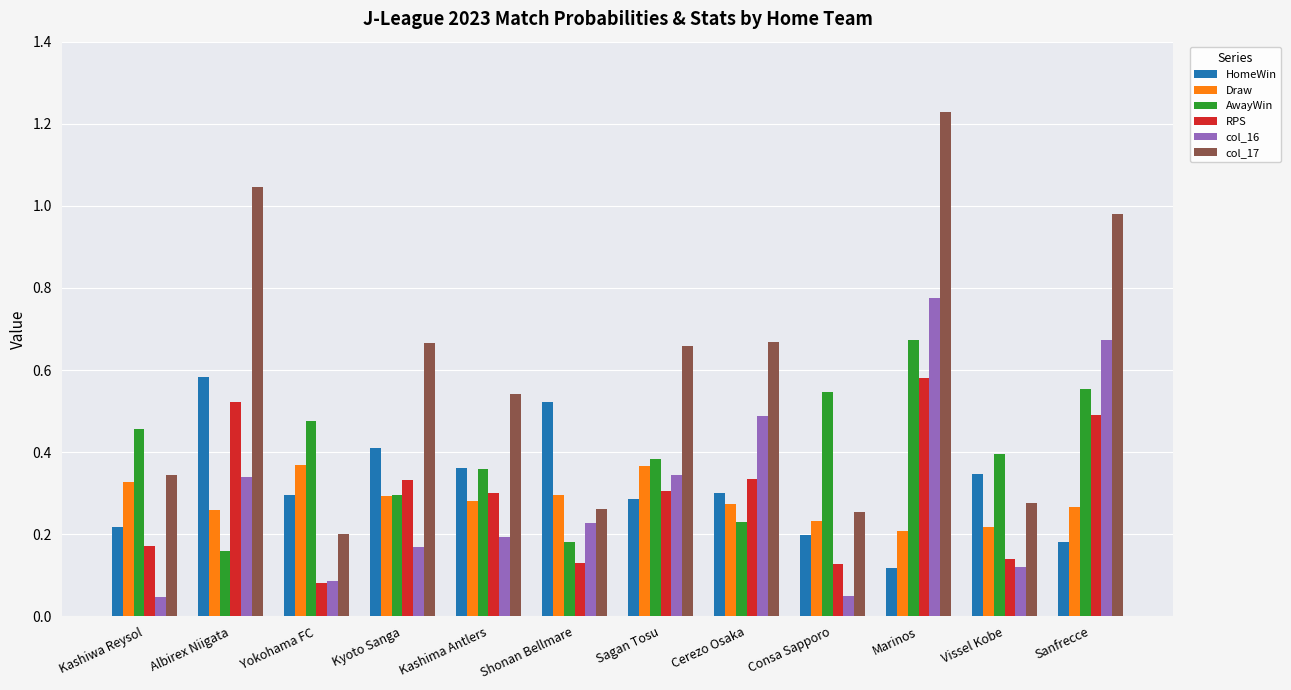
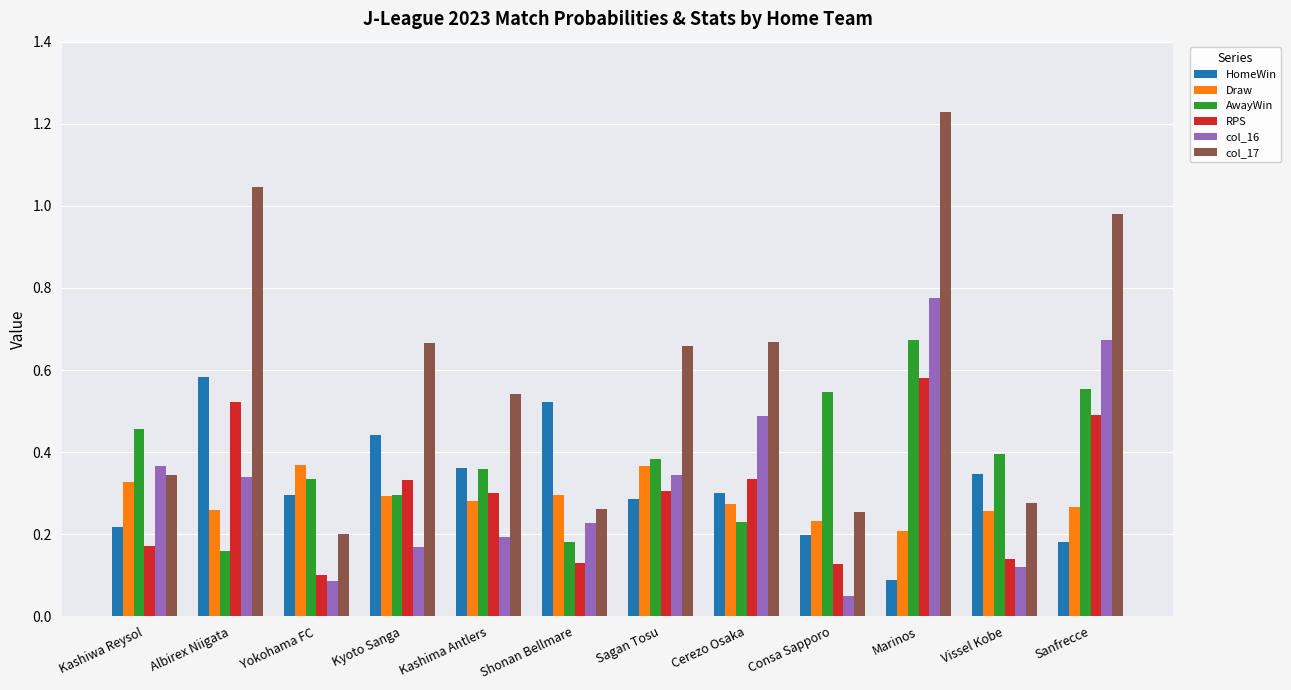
  {
    "HomeWin": {
      "Kashiwa Reysol": 0.22,
      "Albirex Niigata": 0.58,
      "Yokohama FC": 0.29,
-     "Kyoto Sanga": 0.41,
+     "Kyoto Sanga": 0.44,
      "Kashima Antlers": 0.36,
      "Shonan Bellmare": 0.52,
      "Sagan Tosu": 0.29,
      "Cerezo Osaka": 0.30,
      "Consa Sapporo": 0.20,
-     "Marinos": 0.12,
+     "Marinos": 0.09,
      "Vissel Kobe": 0.35,
      "Sanfrecce": 0.18
    },
    "Draw": {
      "Kashiwa Reysol": 0.33,
      "Albirex Niigata": 0.26,
      "Yokohama FC": 0.37,
      "Kyoto Sanga": 0.29,
      "Kashima Antlers": 0.28,
      "Shonan Bellmare": 0.30,
      "Sagan Tosu": 0.37,
      "Cerezo Osaka": 0.27,
      "Consa Sapporo": 0.23,
      "Marinos": 0.21,
-     "Vissel Kobe": 0.22,
+     "Vissel Kobe": 0.26,
      "Sanfrecce": 0.27
    },
    "AwayWin": {
      "Kashiwa Reysol": 0.46,
      "Albirex Niigata": 0.16,
-     "Yokohama FC": 0.48,
+     "Yokohama FC": 0.34,
      "Kyoto Sanga": 0.30,
      "Kashima Antlers": 0.36,
      "Shonan Bellmare": 0.18,
      "Sagan Tosu": 0.38,
      "Cerezo Osaka": 0.23,
      "Consa Sapporo": 0.55,
      "Marinos": 0.67,
      "Vissel Kobe": 0.40,
      "Sanfrecce": 0.55
    },
    "RPS": {
      "Kashiwa Reysol": 0.17,
      "Albirex Niigata": 0.52,
-     "Yokohama FC": 0.08,
+     "Yokohama FC": 0.10,
      "Kyoto Sanga": 0.33,
      "Kashima Antlers": 0.30,
      "Shonan Bellmare": 0.13,
      "Sagan Tosu": 0.30,
      "Cerezo Osaka": 0.33,
      "Consa Sapporo": 0.13,
      "Marinos": 0.58,
      "Vissel Kobe": 0.14,
      "Sanfrecce": 0.49
    },
    "col_16": {
-     "Kashiwa Reysol": 0.05,
+     "Kashiwa Reysol": 0.37,
      "Albirex Niigata": 0.34,
      "Yokohama FC": 0.09,
      "Kyoto Sanga": 0.17,
      "Kashima Antlers": 0.19,
      "Shonan Bellmare": 0.23,
      "Sagan Tosu": 0.34,
      "Cerezo Osaka": 0.49,
      "Consa Sapporo": 0.05,
      "Marinos": 0.78,
      "Vissel Kobe": 0.12,
      "Sanfrecce": 0.67
    },
    "col_17": {
      "Kashiwa Reysol": 0.34,
      "Albirex Niigata": 1.04,
      "Yokohama FC": 0.20,
      "Kyoto Sanga": 0.67,
      "Kashima Antlers": 0.54,
      "Shonan Bellmare": 0.26,
      "Sagan Tosu": 0.66,
      "Cerezo Osaka": 0.67,
      "Consa Sapporo": 0.26,
      "Marinos": 1.23,
      "Vissel Kobe": 0.28,
      "Sanfrecce": 0.98
    }
  }
